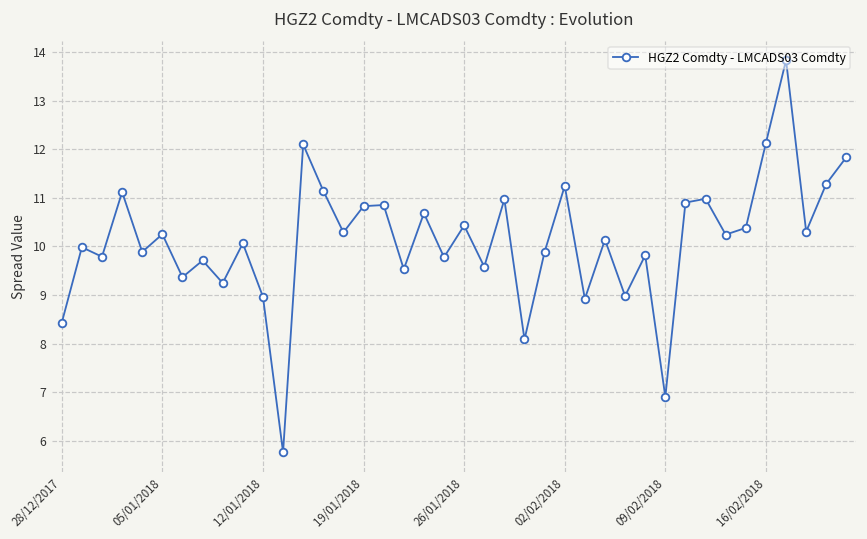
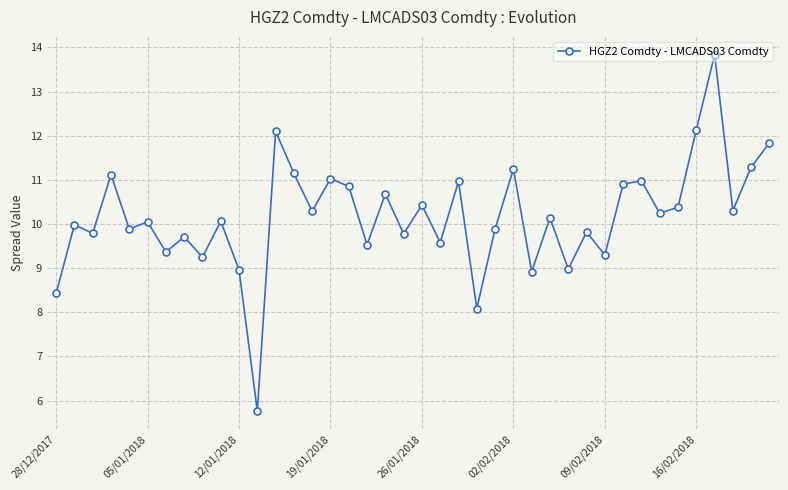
  {
    "28/12/2017": 8.4,
-   "05/01/2018": 10.3,
+   "05/01/2018": 10.0,
    "12/01/2018": 9.0,
-   "19/01/2018": 10.8,
+   "19/01/2018": 11.0,
    "26/01/2018": 10.4,
    "02/02/2018": 11.2,
-   "09/02/2018": 6.9,
+   "09/02/2018": 9.3,
    "16/02/2018": 12.1
  }
